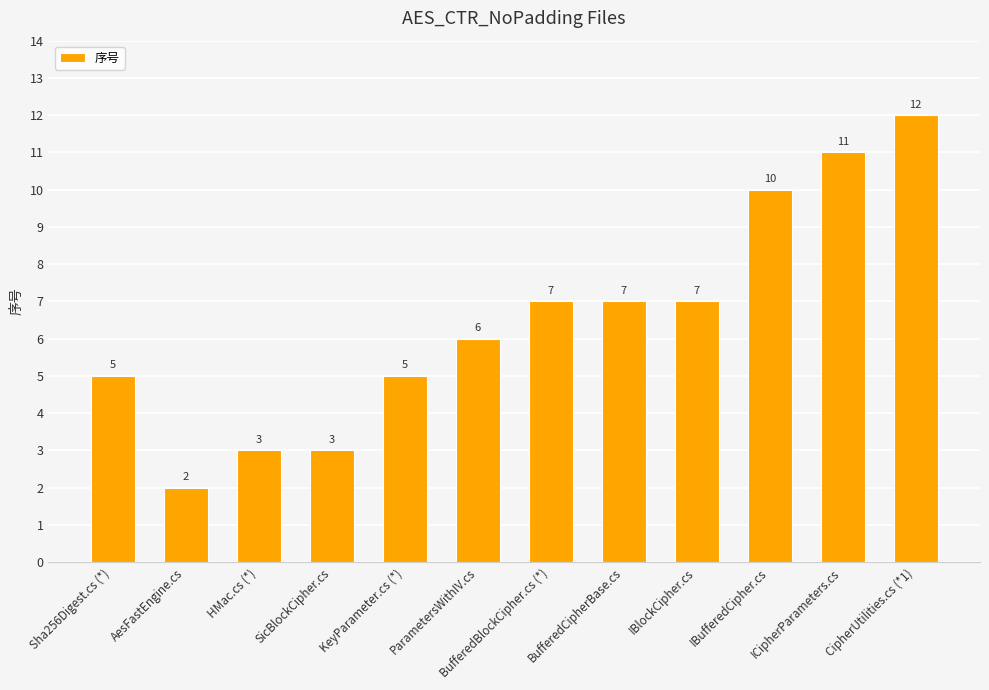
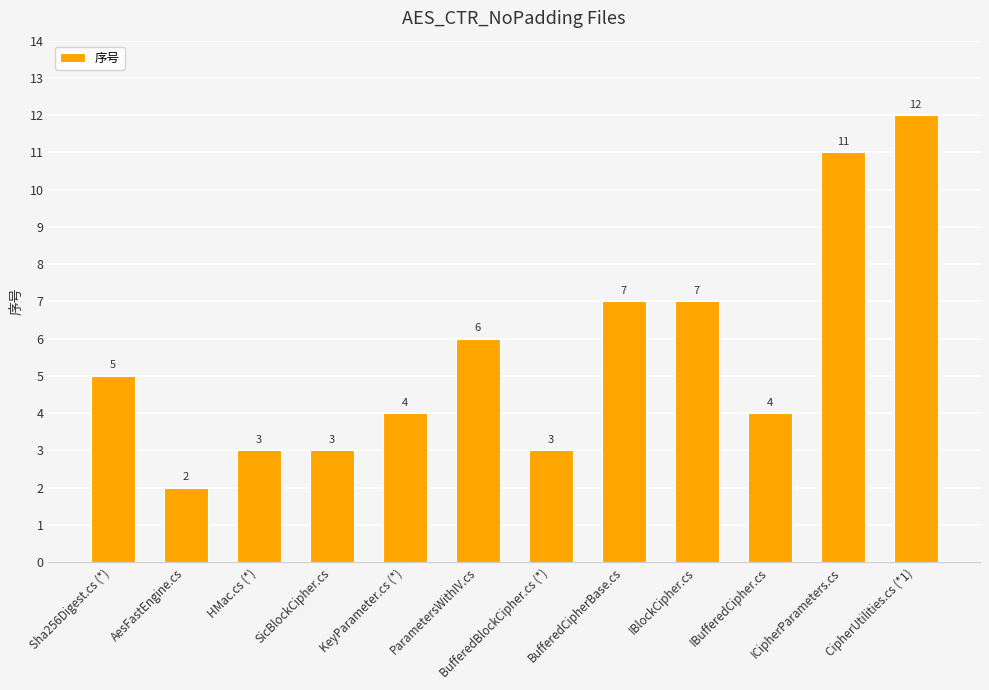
  {
    "Sha256Digest.cs (*)": 5,
    "AesFastEngine.cs": 2,
    "HMac.cs (*)": 3,
    "SicBlockCipher.cs": 3,
-   "KeyParameter.cs (*)": 5,
+   "KeyParameter.cs (*)": 4,
    "ParametersWithIV.cs": 6,
-   "BufferedBlockCipher.cs (*)": 7,
+   "BufferedBlockCipher.cs (*)": 3,
    "BufferedCipherBase.cs": 7,
    "IBlockCipher.cs": 7,
-   "IBufferedCipher.cs": 10,
+   "IBufferedCipher.cs": 4,
    "ICipherParameters.cs": 11,
    "CipherUtilities.cs (*1)": 12
  }
